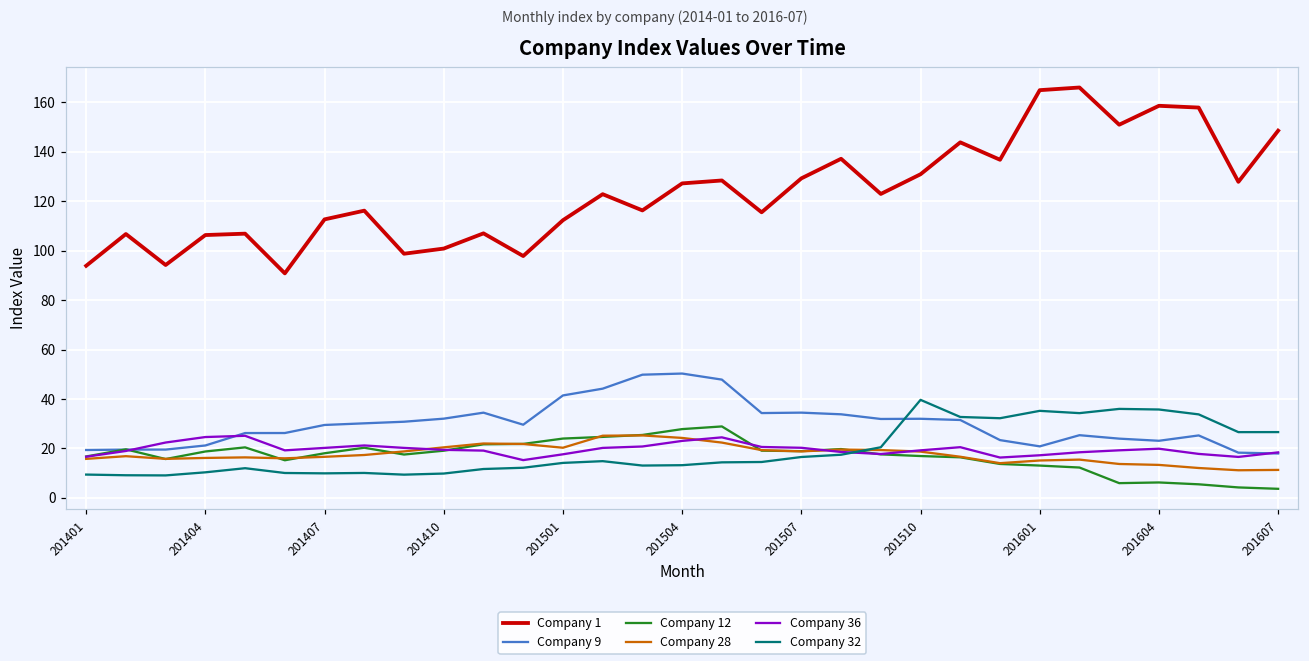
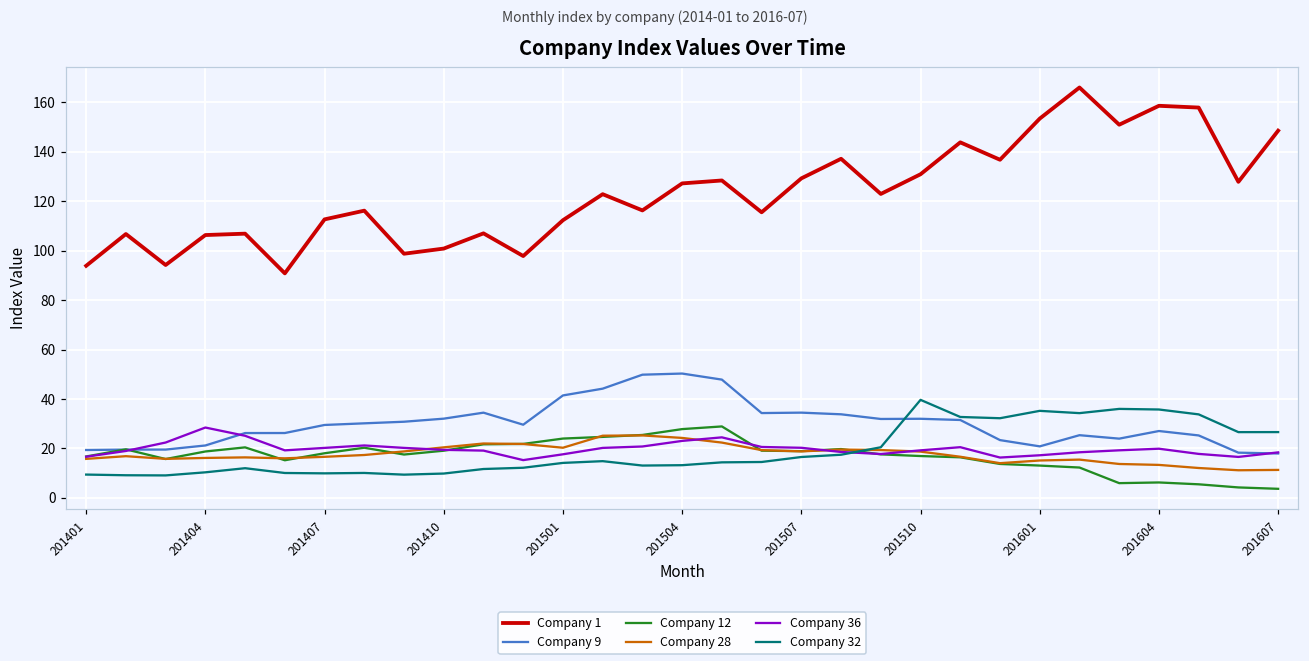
  {
    "Company 1": {
      "201401": 94,
      "201404": 106,
      "201407": 113,
      "201410": 101,
      "201501": 112,
      "201504": 127,
      "201507": 129,
      "201510": 131,
-     "201601": 165,
+     "201601": 153,
      "201604": 159,
      "201607": 149
    },
    "Company 9": {
      "201401": 19,
      "201404": 21,
      "201407": 29,
      "201410": 32,
      "201501": 41,
      "201504": 50,
      "201507": 34,
      "201510": 32,
      "201601": 21,
-     "201604": 23
+     "201604": 27
    },
    "Company 12": {
      "201404": 19,
      "201407": 18,
      "201501": 24,
      "201504": 28,
      "201510": 17,
      "201601": 13,
      "201604": 6,
      "201607": 4
    },
    "Company 28": {
      "201404": 16,
      "201407": 17,
      "201501": 20,
      "201504": 24,
      "201601": 15,
      "201604": 13,
      "201607": 11
    },
    "Company 36": {
-     "201404": 25,
+     "201404": 28,
      "201407": 20,
      "201501": 18,
      "201504": 23,
      "201507": 20,
      "201601": 17,
      "201604": 20
    },
    "Company 32": {
      "201401": 9,
      "201404": 10,
      "201407": 10,
      "201410": 10,
      "201501": 14,
      "201504": 13,
      "201507": 17,
      "201510": 40,
      "201601": 35,
      "201604": 36,
      "201607": 27
    }
  }
